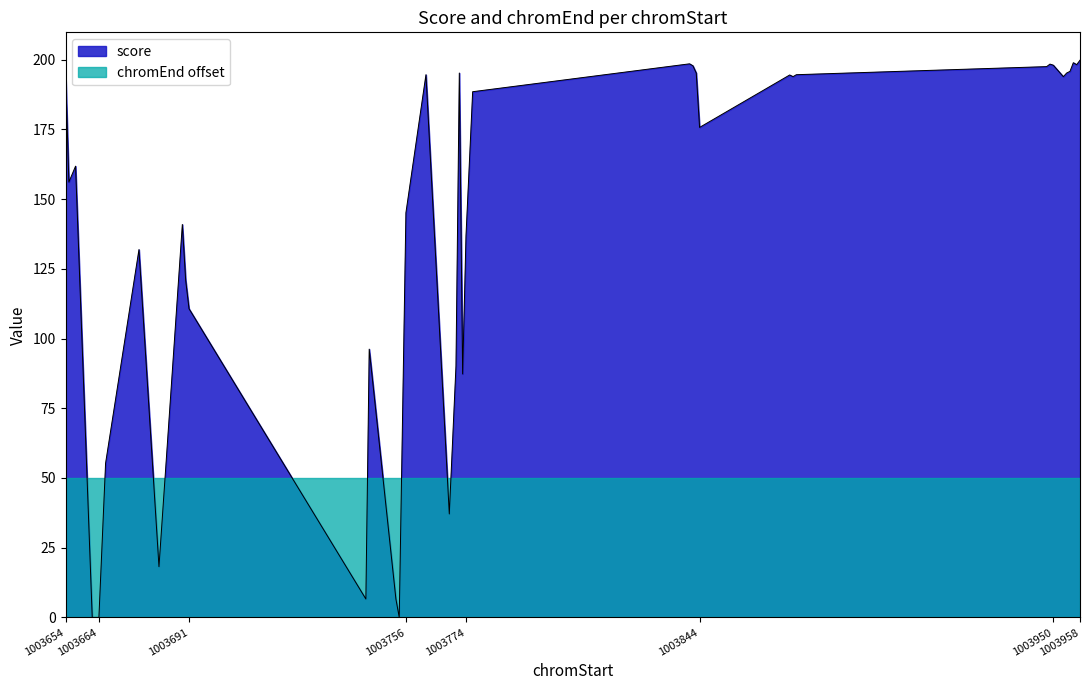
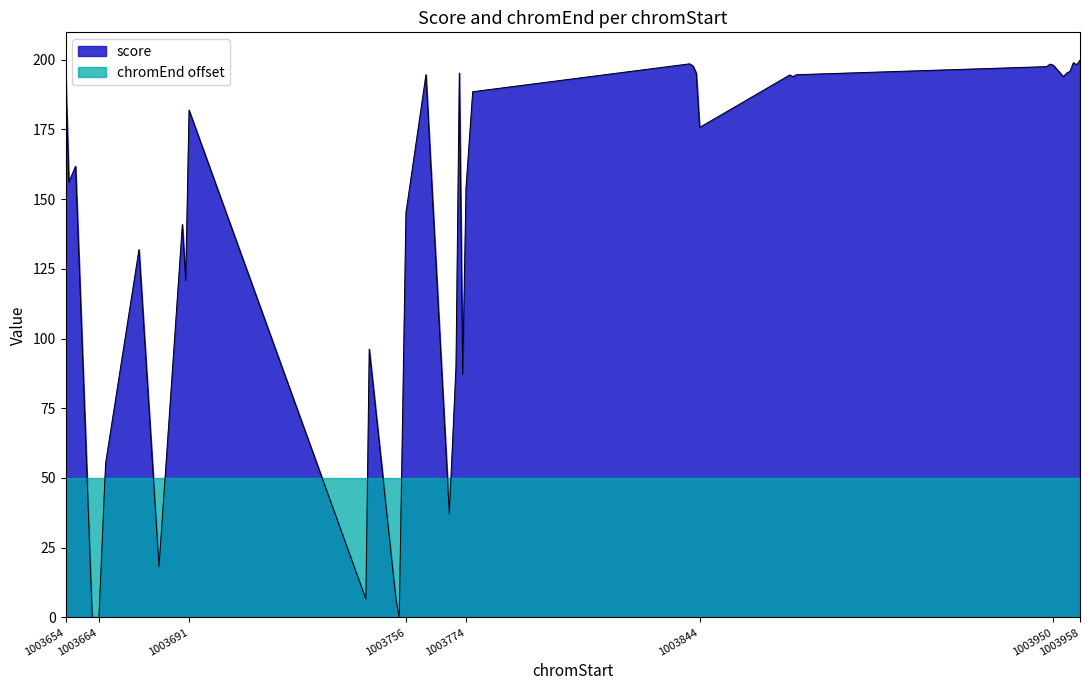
  {
    "score": {
      "1003654": 196,
      "1003664": 0,
-     "1003691": 111,
+     "1003691": 182,
      "1003756": 145,
-     "1003774": 137,
+     "1003774": 154,
      "1003844": 176,
      "1003950": 198,
      "1003958": 200
    },
    "chromEnd offset": {
      "1003654": 50,
      "1003664": 50,
      "1003691": 50,
      "1003756": 50,
      "1003774": 50,
      "1003844": 50,
      "1003950": 50,
      "1003958": 50
    }
  }
